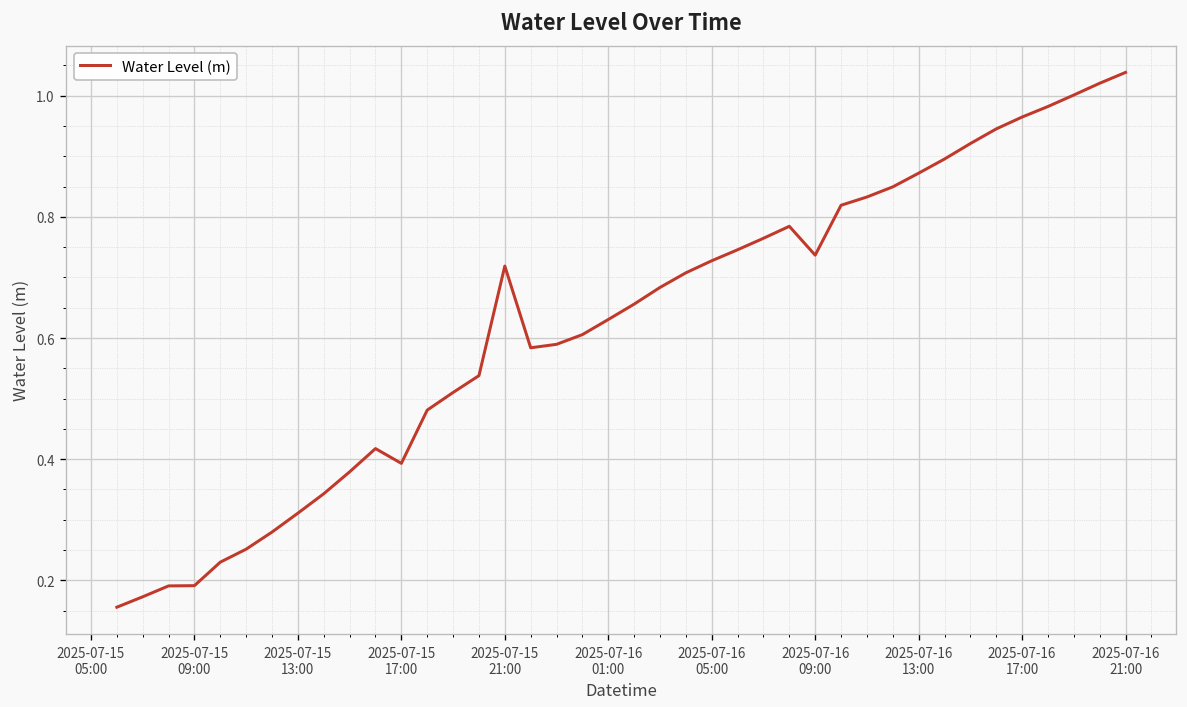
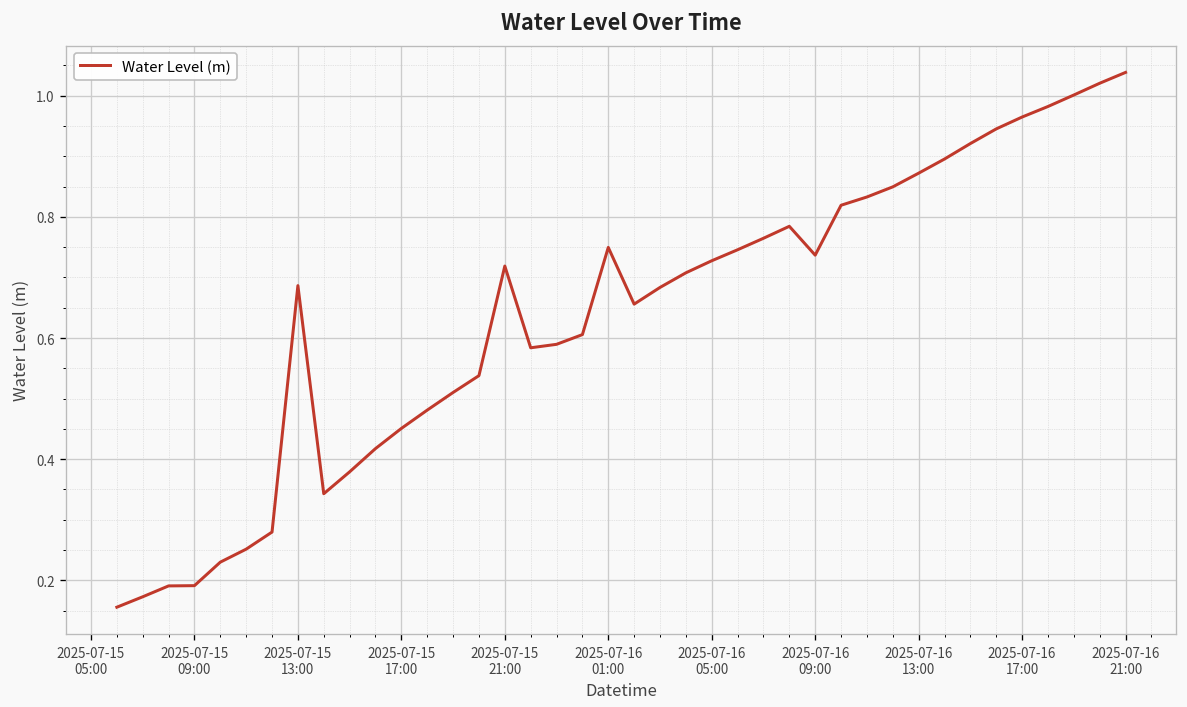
  {
    "2025-07-15 09:00": 0.19,
-   "2025-07-15 13:00": 0.31,
-   "2025-07-15 17:00": 0.39,
+   "2025-07-15 13:00": 0.69,
+   "2025-07-15 17:00": 0.45,
    "2025-07-15 21:00": 0.72,
-   "2025-07-16 01:00": 0.63,
+   "2025-07-16 01:00": 0.75,
    "2025-07-16 05:00": 0.73,
    "2025-07-16 09:00": 0.74,
    "2025-07-16 13:00": 0.87,
    "2025-07-16 17:00": 0.96,
    "2025-07-16 21:00": 1.04
  }
